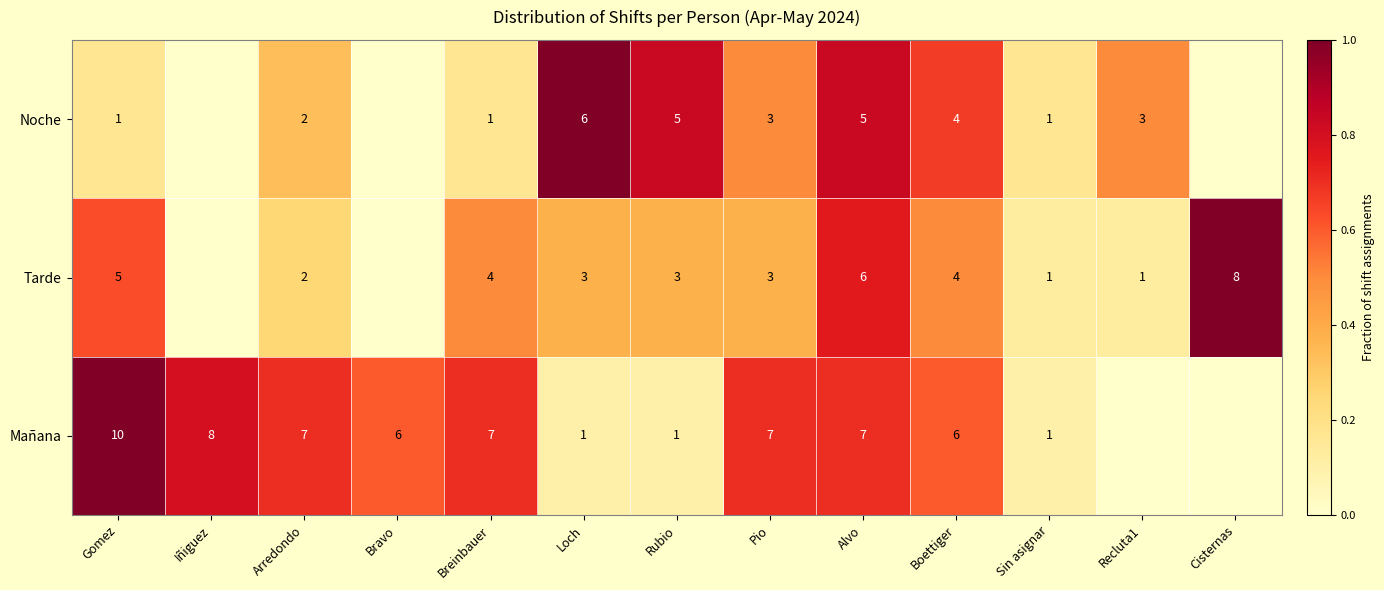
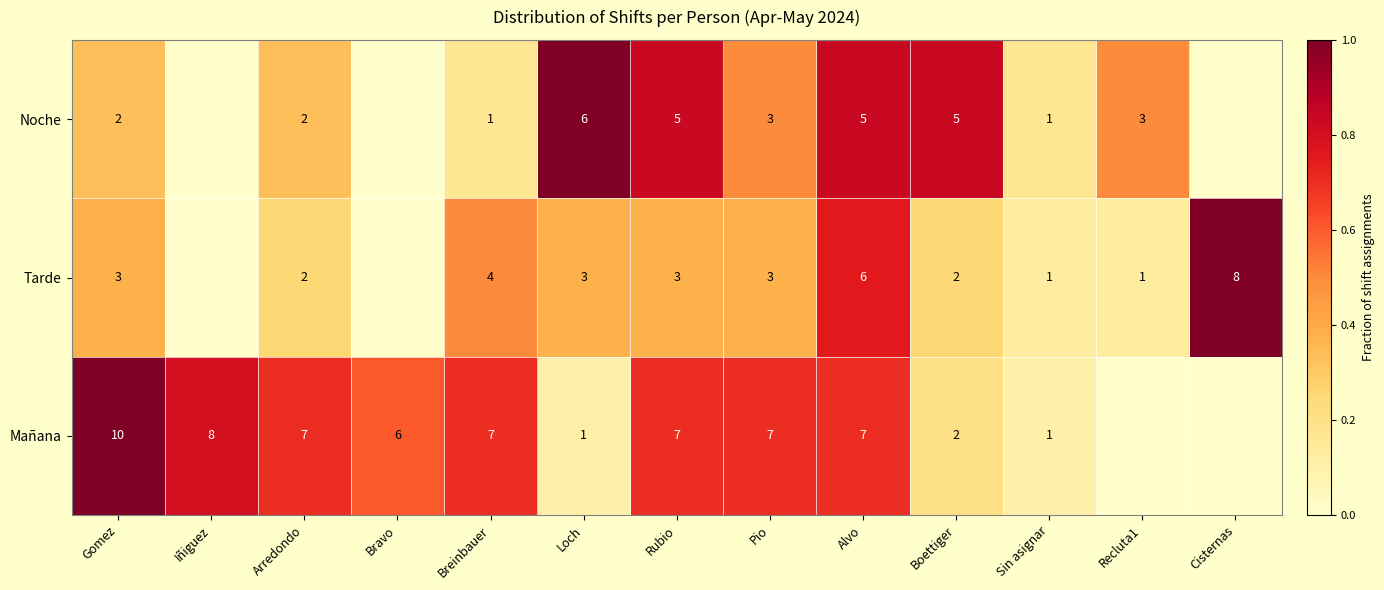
  {
    "Noche": {
-     "Gomez": 1,
+     "Gomez": 2,
      "Arredondo": 2,
      "Breinbauer": 1,
      "Loch": 6,
      "Rubio": 5,
      "Pio": 3,
      "Alvo": 5,
-     "Boettiger": 4,
+     "Boettiger": 5,
      "Sin asignar": 1,
      "Recluta1": 3
    },
    "Tarde": {
-     "Gomez": 5,
+     "Gomez": 3,
      "Arredondo": 2,
      "Breinbauer": 4,
      "Loch": 3,
      "Rubio": 3,
      "Pio": 3,
      "Alvo": 6,
-     "Boettiger": 4,
+     "Boettiger": 2,
      "Sin asignar": 1,
      "Recluta1": 1,
      "Cisternas": 8
    },
    "Mañana": {
      "Gomez": 10,
      "Iñiguez": 8,
      "Arredondo": 7,
      "Bravo": 6,
      "Breinbauer": 7,
      "Loch": 1,
-     "Rubio": 1,
+     "Rubio": 7,
      "Pio": 7,
      "Alvo": 7,
-     "Boettiger": 6,
+     "Boettiger": 2,
      "Sin asignar": 1
    }
  }
